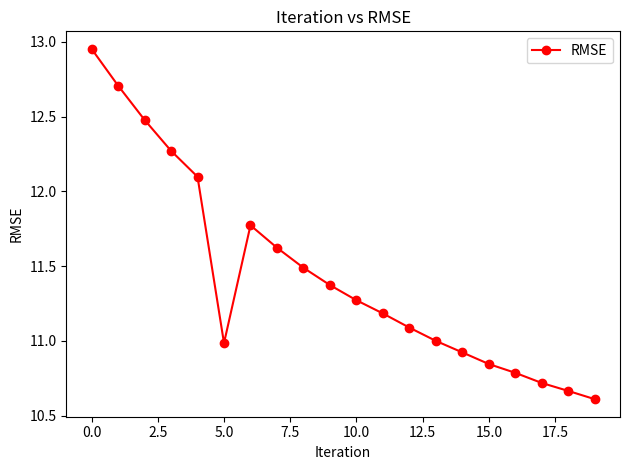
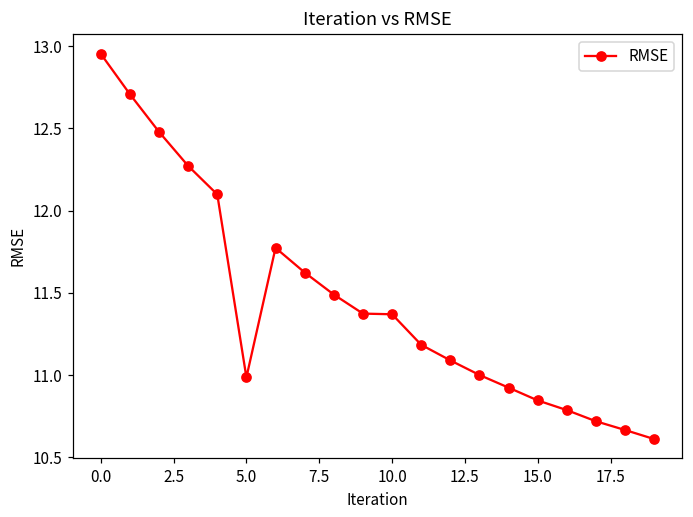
  {
    "0.0": 12.95,
    "5.0": 10.99,
-   "10.0": 11.27,
+   "10.0": 11.37,
    "15.0": 10.85
  }
